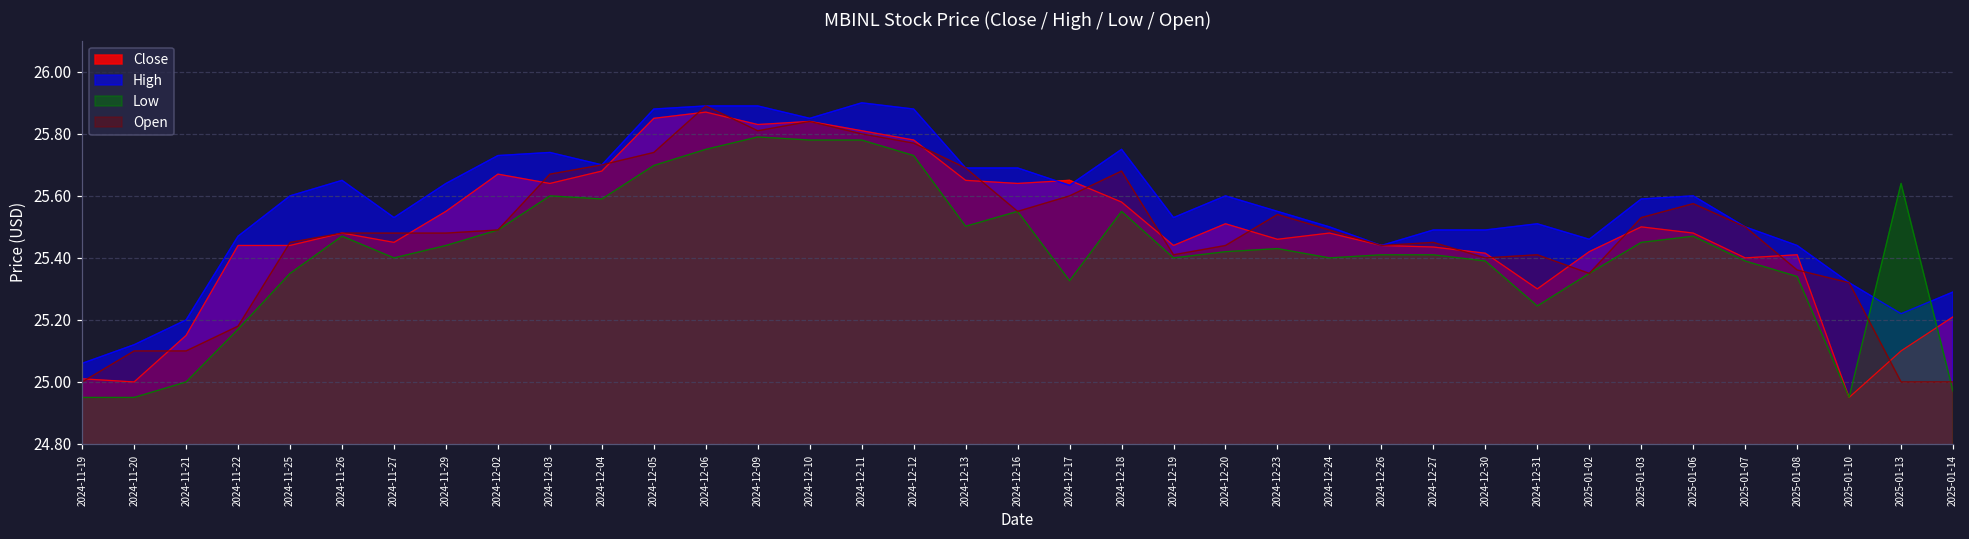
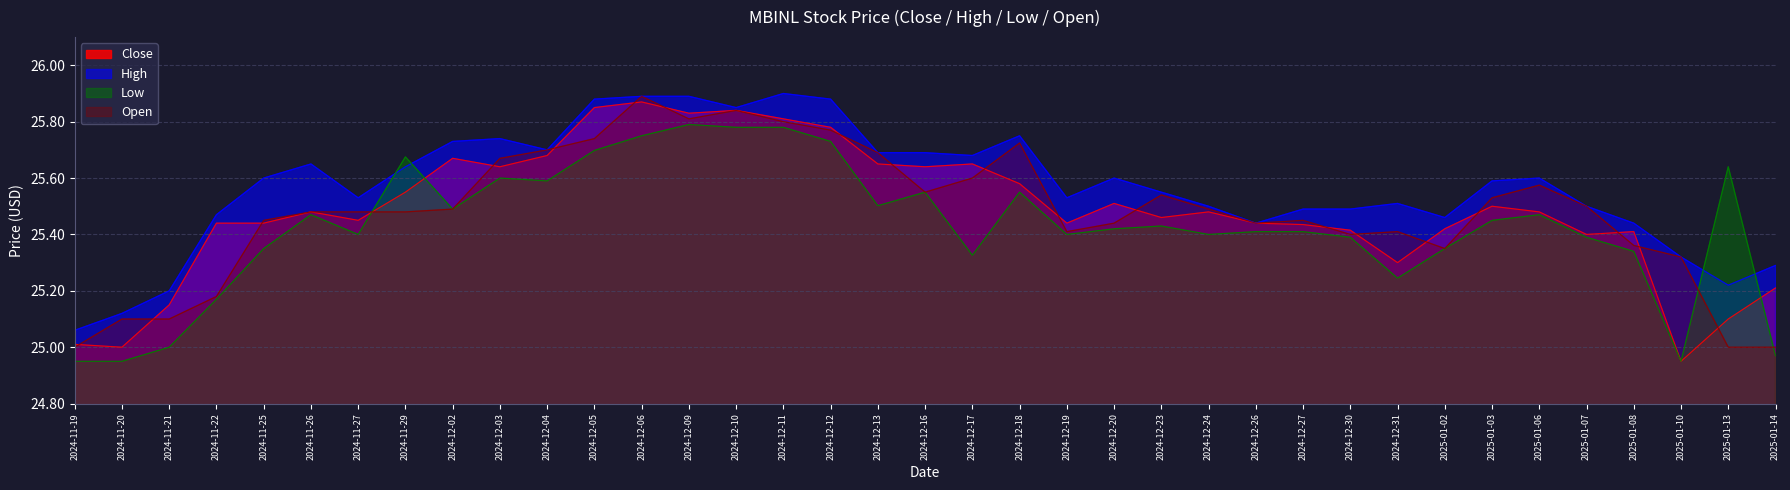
  {
    "Close": {
      "2024-11-19": 25.01,
      "2024-11-20": 25.00,
      "2024-11-21": 25.15,
      "2024-11-22": 25.44,
      "2024-11-25": 25.44,
      "2024-11-27": 25.45,
      "2024-11-29": 25.55,
      "2024-12-02": 25.67,
      "2024-12-03": 25.64,
      "2024-12-04": 25.68,
      "2024-12-05": 25.85,
      "2024-12-06": 25.87,
      "2024-12-09": 25.83,
      "2024-12-11": 25.81,
      "2024-12-12": 25.78,
      "2024-12-13": 25.65,
      "2024-12-16": 25.64,
      "2024-12-17": 25.65,
      "2024-12-18": 25.58,
      "2024-12-19": 25.44,
      "2024-12-20": 25.51,
      "2024-12-23": 25.46,
      "2024-12-24": 25.48,
      "2024-12-27": 25.43,
      "2024-12-30": 25.42,
      "2024-12-31": 25.30,
      "2025-01-02": 25.42,
      "2025-01-03": 25.50,
      "2025-01-06": 25.48,
      "2025-01-07": 25.40,
      "2025-01-08": 25.41,
      "2025-01-13": 25.10,
      "2025-01-14": 25.21
    },
    "High": {
      "2024-11-19": 25.06,
      "2024-11-20": 25.12,
      "2024-11-21": 25.20,
      "2024-11-22": 25.47,
      "2024-11-25": 25.60,
      "2024-11-26": 25.65,
      "2024-11-27": 25.53,
      "2024-11-29": 25.64,
      "2024-12-02": 25.73,
      "2024-12-03": 25.74,
      "2024-12-05": 25.88,
      "2024-12-09": 25.89,
      "2024-12-10": 25.85,
      "2024-12-11": 25.90,
      "2024-12-12": 25.88,
      "2024-12-16": 25.69,
-     "2024-12-17": 25.63,
+     "2024-12-17": 25.68,
      "2024-12-18": 25.75,
      "2024-12-19": 25.53,
      "2024-12-20": 25.60,
      "2024-12-23": 25.55,
      "2024-12-24": 25.50,
      "2024-12-27": 25.49,
      "2024-12-30": 25.49,
      "2024-12-31": 25.51,
      "2025-01-02": 25.46,
      "2025-01-03": 25.59,
      "2025-01-06": 25.60,
      "2025-01-08": 25.44,
      "2025-01-13": 25.22,
      "2025-01-14": 25.29
    },
    "Low": {
      "2024-11-19": 24.95,
      "2024-11-20": 24.95,
      "2024-11-21": 25.00,
      "2024-11-22": 25.17,
      "2024-11-25": 25.35,
      "2024-11-26": 25.47,
      "2024-11-27": 25.40,
-     "2024-11-29": 25.44,
+     "2024-11-29": 25.68,
      "2024-12-03": 25.60,
      "2024-12-04": 25.59,
      "2024-12-05": 25.70,
      "2024-12-06": 25.75,
      "2024-12-09": 25.79,
      "2024-12-10": 25.78,
      "2024-12-11": 25.78,
      "2024-12-12": 25.73,
      "2024-12-13": 25.50,
      "2024-12-17": 25.33,
      "2024-12-18": 25.55,
      "2024-12-19": 25.40,
      "2024-12-20": 25.42,
      "2024-12-23": 25.43,
      "2024-12-24": 25.40,
      "2024-12-26": 25.41,
      "2024-12-27": 25.41,
      "2024-12-30": 25.39,
      "2024-12-31": 25.25,
      "2025-01-03": 25.45,
      "2025-01-06": 25.47,
      "2025-01-07": 25.39,
      "2025-01-08": 25.34,
      "2025-01-13": 25.64,
      "2025-01-14": 24.97
    },
    "Open": {
      "2024-11-19": 25.00,
      "2024-11-20": 25.10,
      "2024-11-21": 25.10,
      "2024-11-22": 25.18,
      "2024-11-25": 25.45,
      "2024-11-27": 25.48,
      "2024-11-29": 25.48,
      "2024-12-03": 25.67,
      "2024-12-05": 25.74,
      "2024-12-09": 25.81,
      "2024-12-11": 25.80,
      "2024-12-12": 25.77,
      "2024-12-17": 25.60,
-     "2024-12-18": 25.68,
+     "2024-12-18": 25.72,
      "2024-12-19": 25.41,
      "2024-12-20": 25.44,
      "2024-12-23": 25.54,
      "2024-12-24": 25.49,
      "2024-12-27": 25.45,
      "2024-12-30": 25.40,
      "2024-12-31": 25.41,
      "2025-01-03": 25.53,
      "2025-01-06": 25.58,
      "2025-01-08": 25.36,
      "2025-01-13": 25.00,
      "2025-01-14": 25.00
    }
  }
